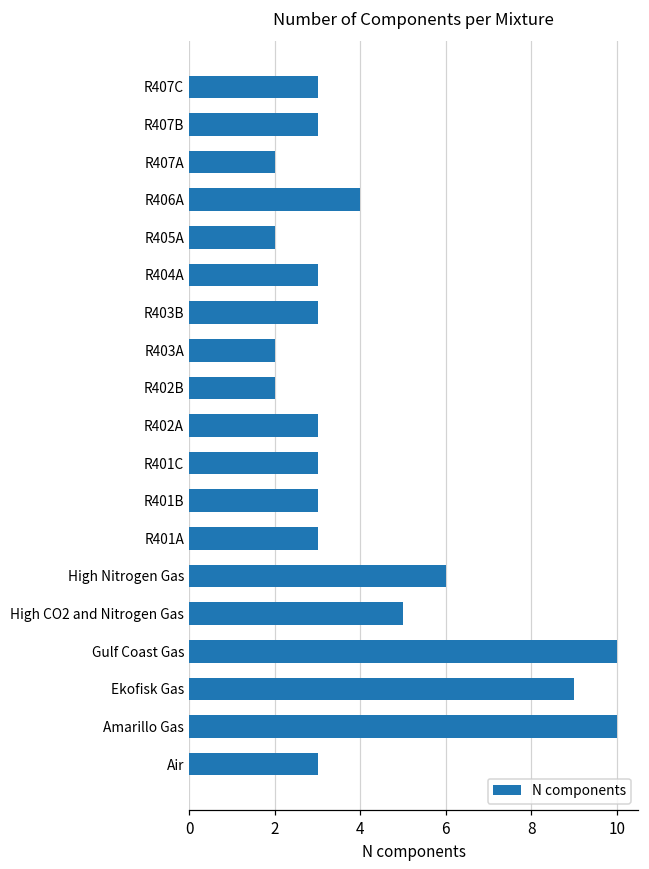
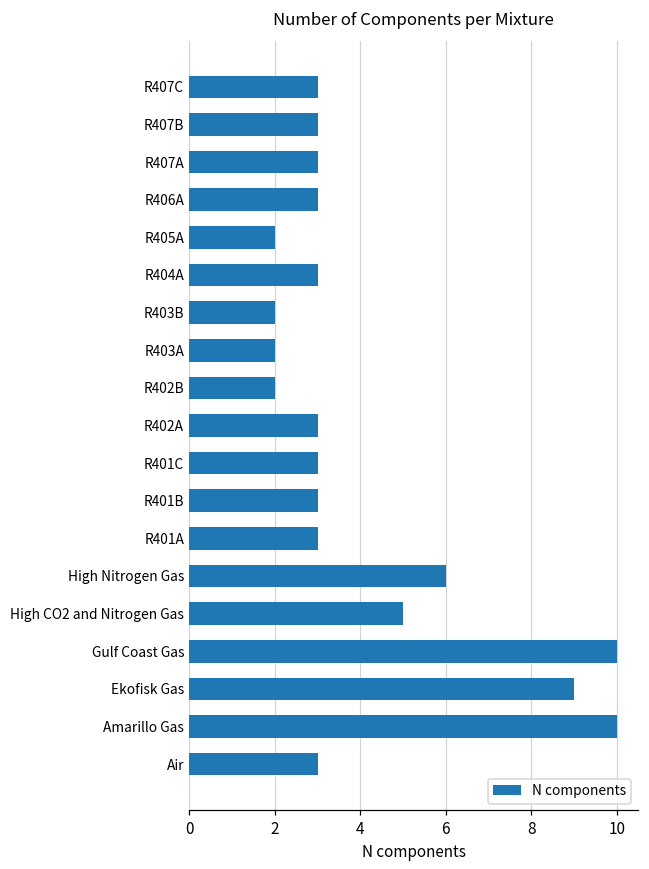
  {
    "R407C": 3,
    "R407B": 3,
-   "R407A": 2,
-   "R406A": 4,
+   "R407A": 3,
+   "R406A": 3,
    "R405A": 2,
    "R404A": 3,
-   "R403B": 3,
+   "R403B": 2,
    "R403A": 2,
    "R402B": 2,
    "R402A": 3,
    "R401C": 3,
    "R401B": 3,
    "R401A": 3,
    "High Nitrogen Gas": 6,
    "High CO2 and Nitrogen Gas": 5,
    "Gulf Coast Gas": 10,
    "Ekofisk Gas": 9,
    "Amarillo Gas": 10,
    "Air": 3
  }
